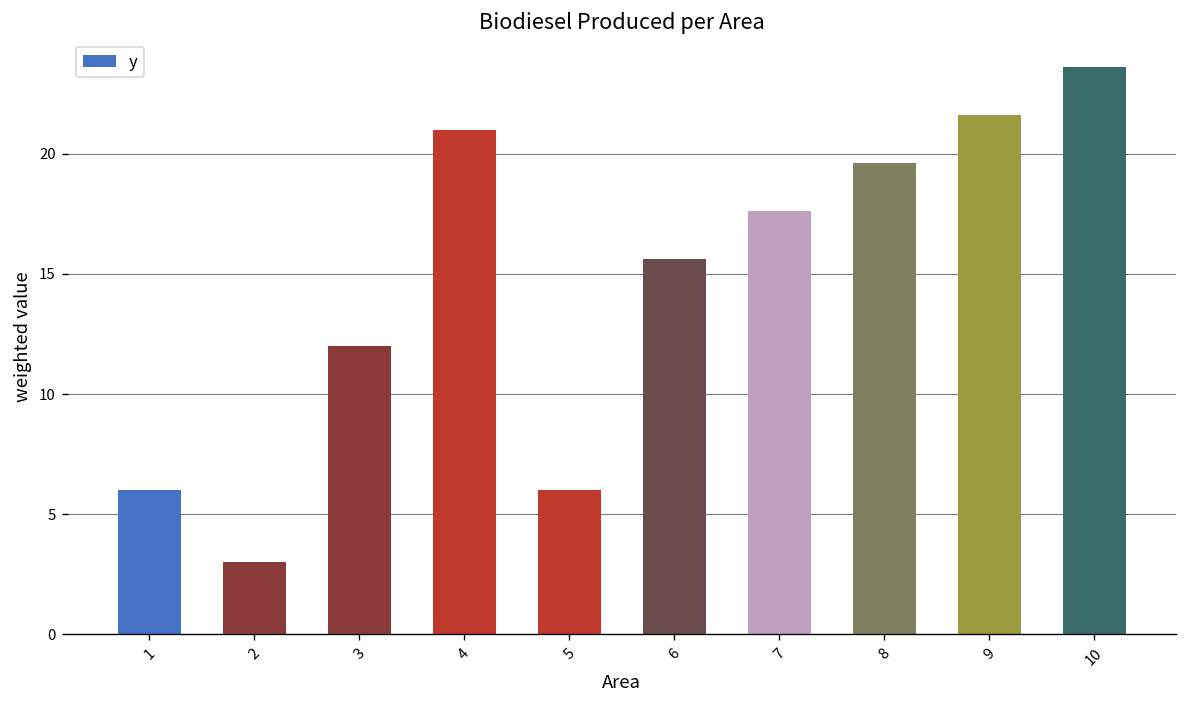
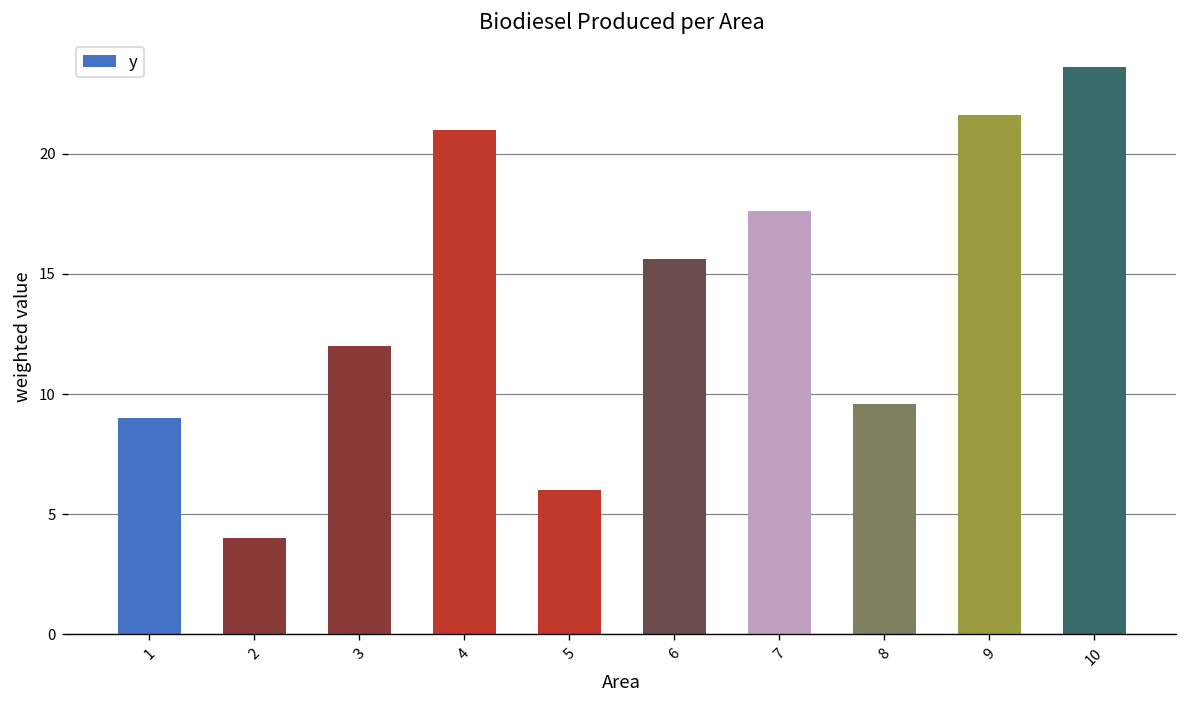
  {
-   "1": 6,
-   "2": 3,
+   "1": 9,
+   "2": 4,
    "3": 12.0,
    "4": 21.0,
    "5": 6.0,
    "6": 15.6,
    "7": 17.6,
-   "8": 19.6,
+   "8": 9.6,
    "9": 21.6,
    "10": 23.6
  }
